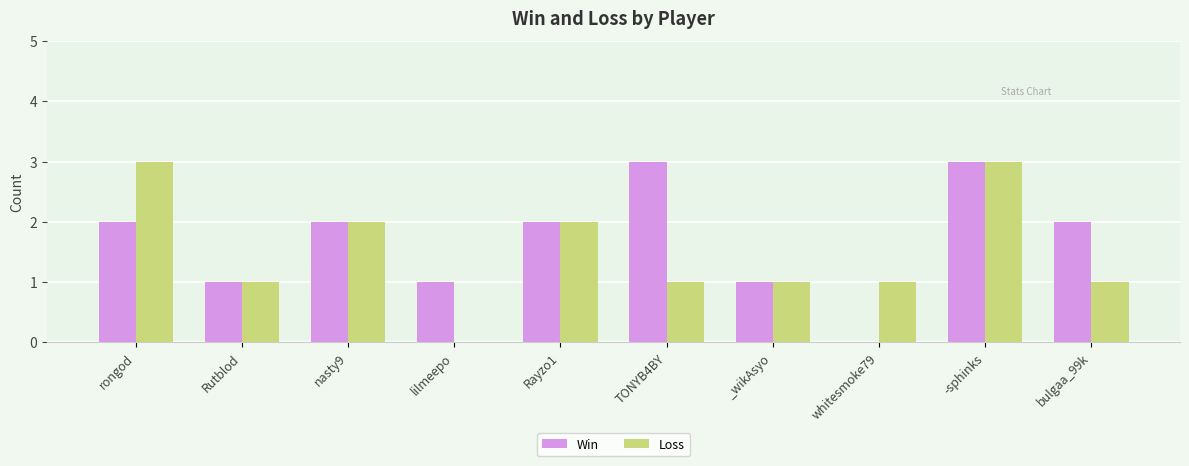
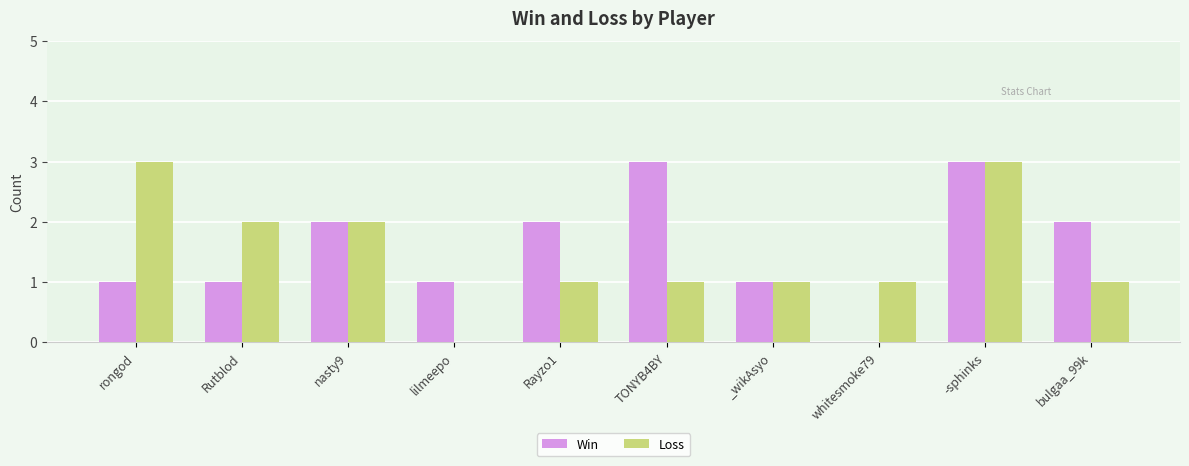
  {
    "Win": {
-     "rongod": 2,
+     "rongod": 1,
      "Rutblod": 1,
      "nasty9": 2,
      "lilmeepo": 1,
      "Rayzo1": 2,
      "TONYB4BY": 3,
      "_wikAsyo": 1,
      "whitesmoke79": 0,
      "-sphinks": 3,
      "bulgaa_99k": 2
    },
    "Loss": {
      "rongod": 3,
-     "Rutblod": 1,
+     "Rutblod": 2,
      "nasty9": 2,
      "lilmeepo": 0,
-     "Rayzo1": 2,
+     "Rayzo1": 1,
      "TONYB4BY": 1,
      "_wikAsyo": 1,
      "whitesmoke79": 1,
      "-sphinks": 3,
      "bulgaa_99k": 1
    }
  }
